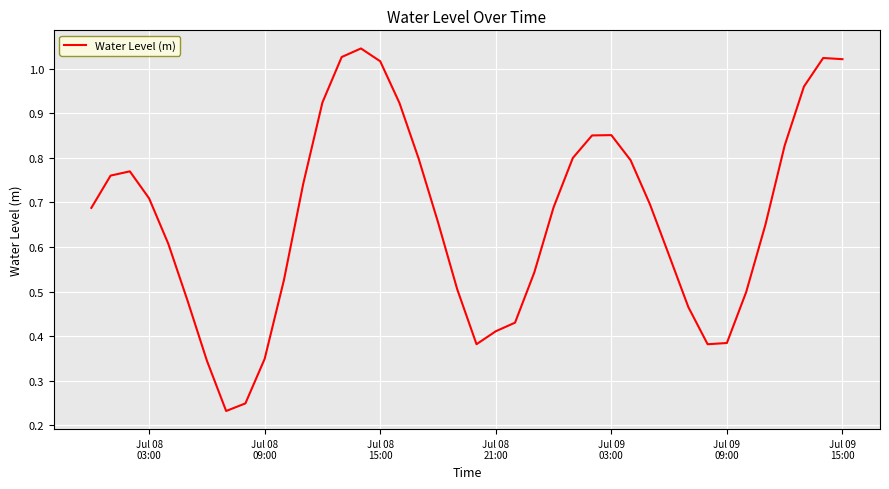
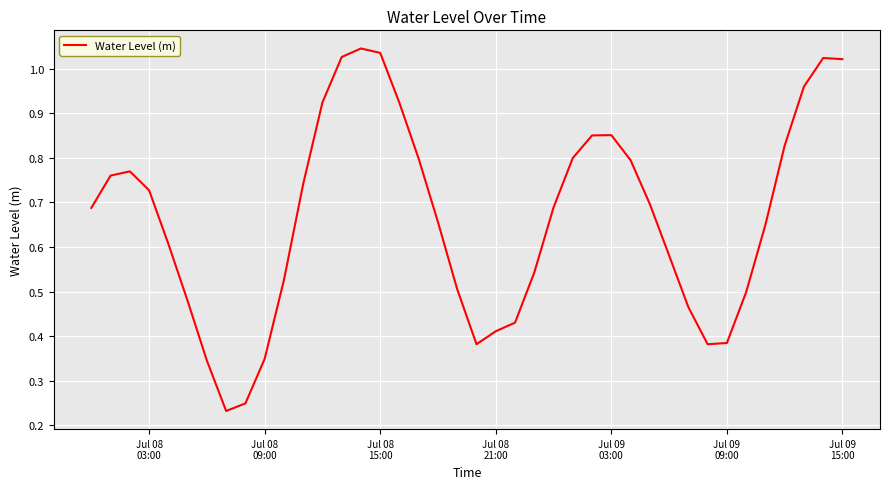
  {
-   "Jul 08 03:00": 0.71,
+   "Jul 08 03:00": 0.73,
    "Jul 08 09:00": 0.35,
-   "Jul 08 15:00": 1.02,
+   "Jul 08 15:00": 1.04,
    "Jul 08 21:00": 0.41,
    "Jul 09 03:00": 0.85,
    "Jul 09 09:00": 0.38,
    "Jul 09 15:00": 1.02
  }
